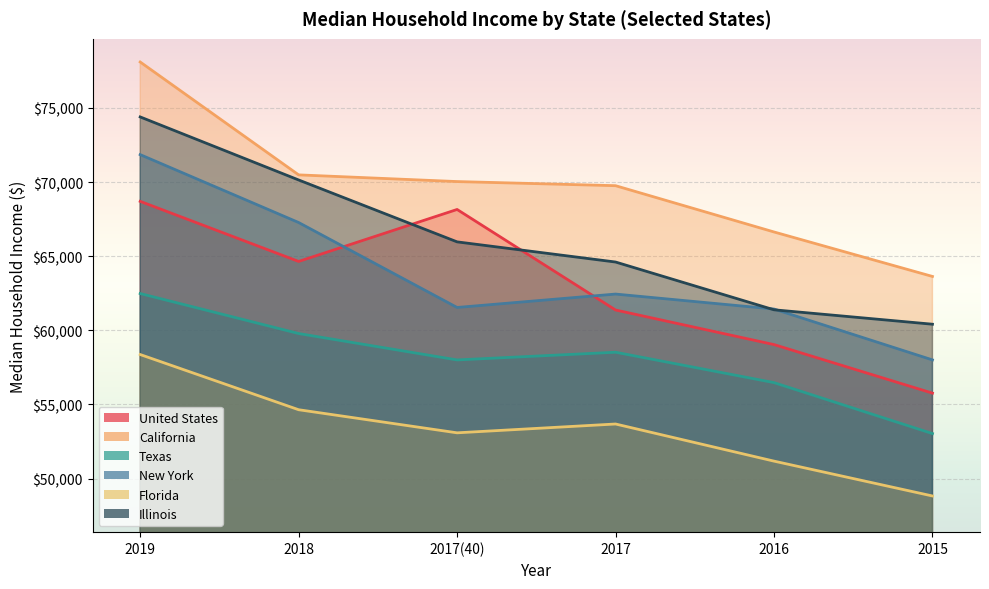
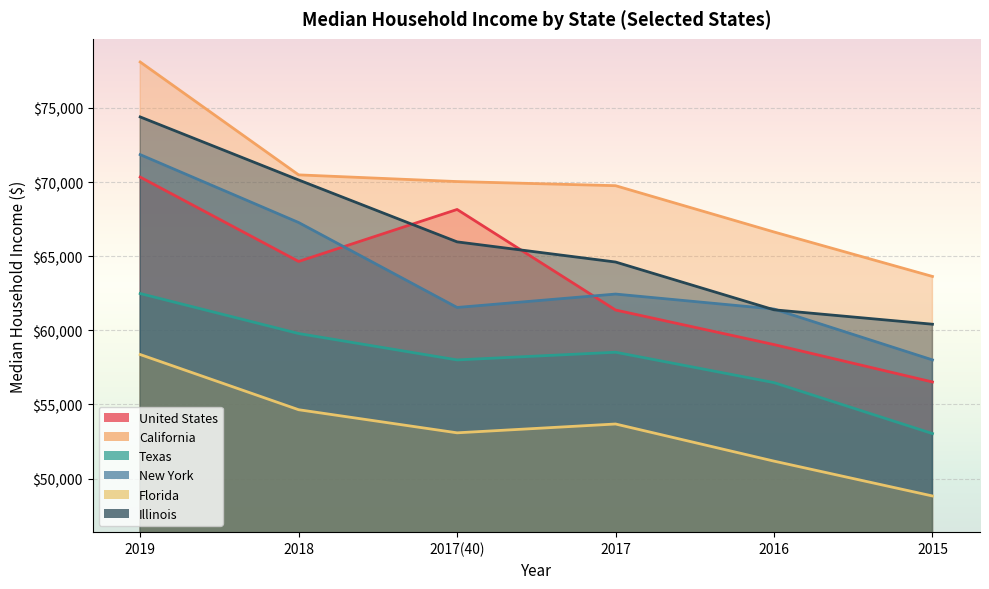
  {
    "United States": {
-     "2019": "$68,700",
+     "2019": "$70,300",
      "2018": "$64,600",
      "2017(40)": "$68,200",
      "2017": "$61,400",
      "2016": "$59,000",
-     "2015": "$55,800"
+     "2015": "$56,500"
    }
  }
